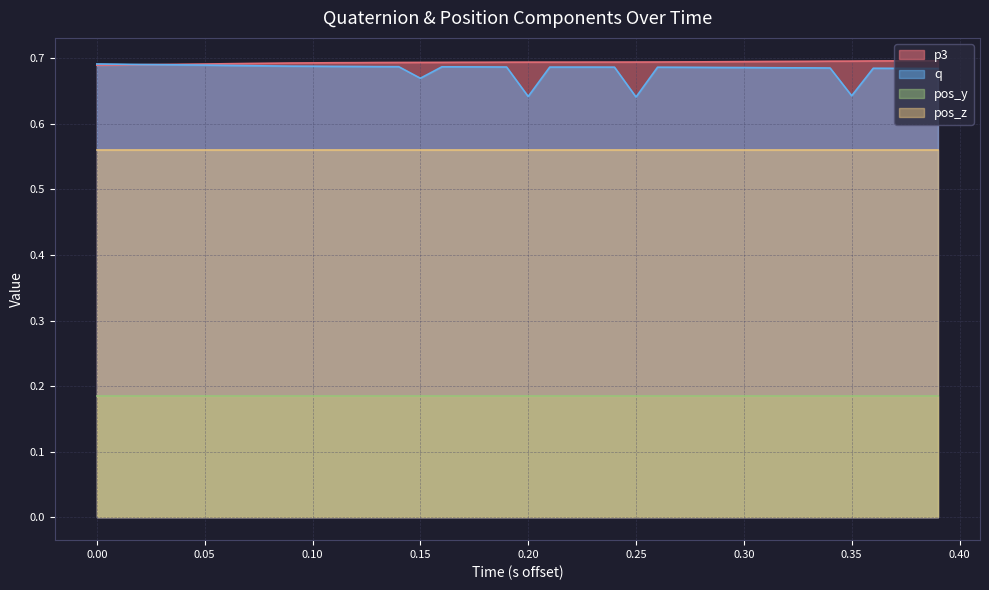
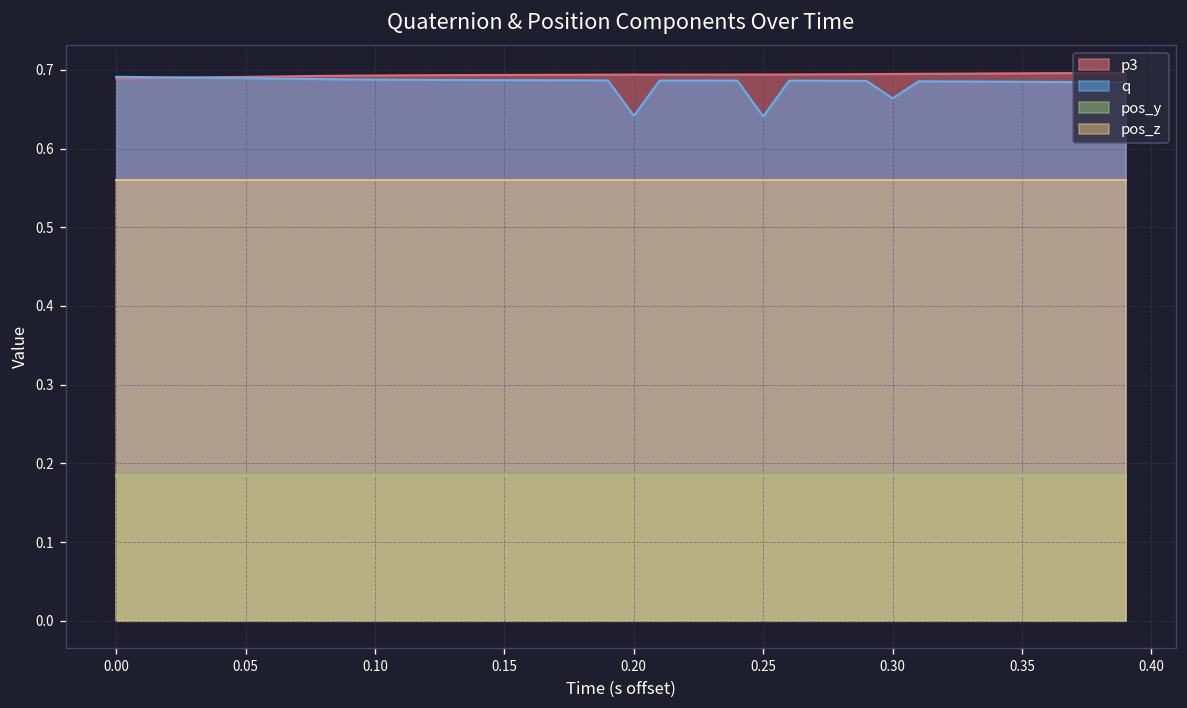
  {
    "q": {
      "0.10": 0.69,
-     "0.15": 0.67,
+     "0.15": 0.69,
      "0.20": 0.64,
      "0.25": 0.64,
-     "0.30": 0.69,
-     "0.35": 0.64
+     "0.30": 0.66,
+     "0.35": 0.68
    }
  }
